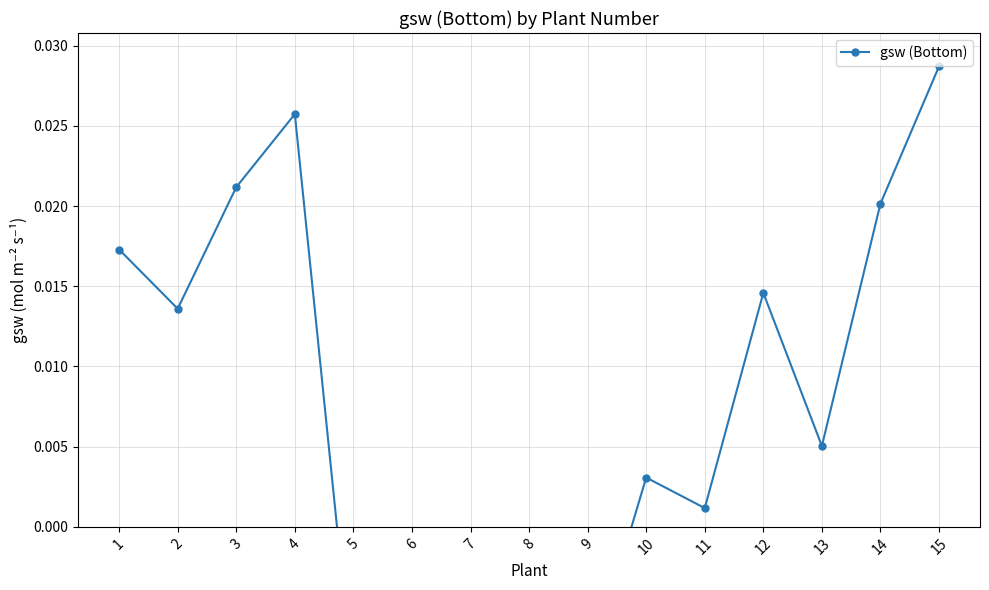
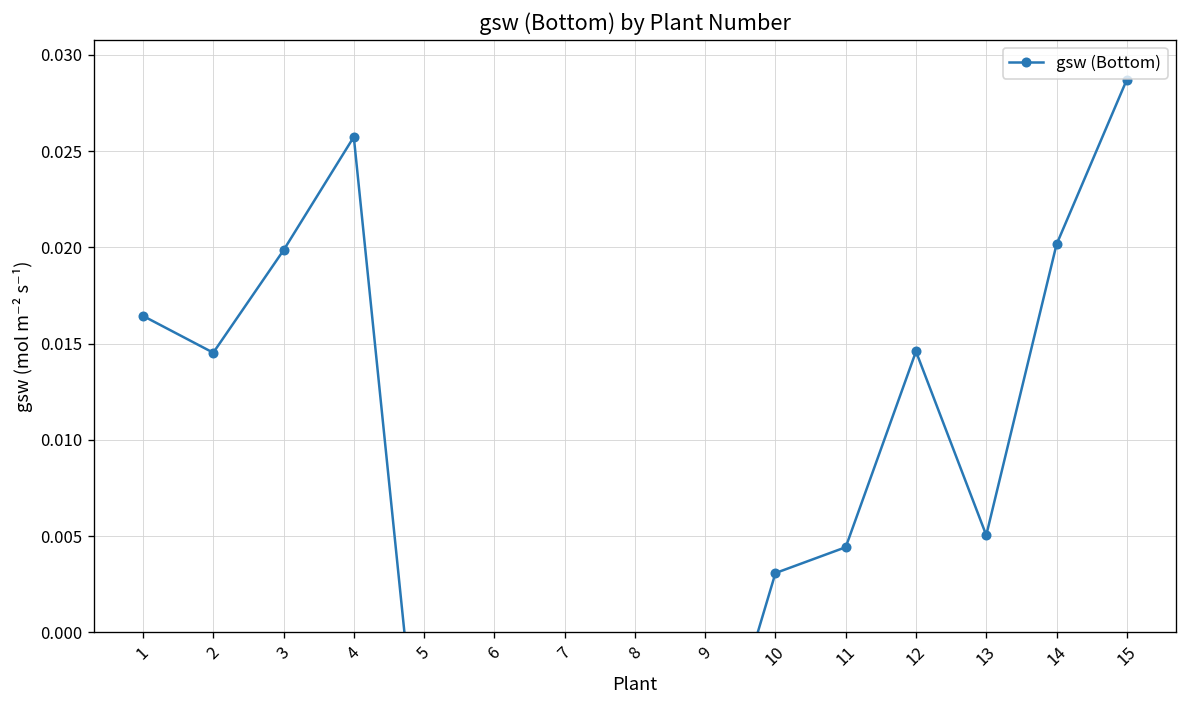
  {
-   "1": 0.0173,
-   "2": 0.0136,
-   "3": 0.0212,
+   "1": 0.0164,
+   "2": 0.0145,
+   "3": 0.0198,
    "4": 0.0257,
    "10": 0.0031,
-   "11": 0.0012,
+   "11": 0.0044,
    "12": 0.0146,
    "13": 0.0050,
    "14": 0.0202,
    "15": 0.0287
  }
